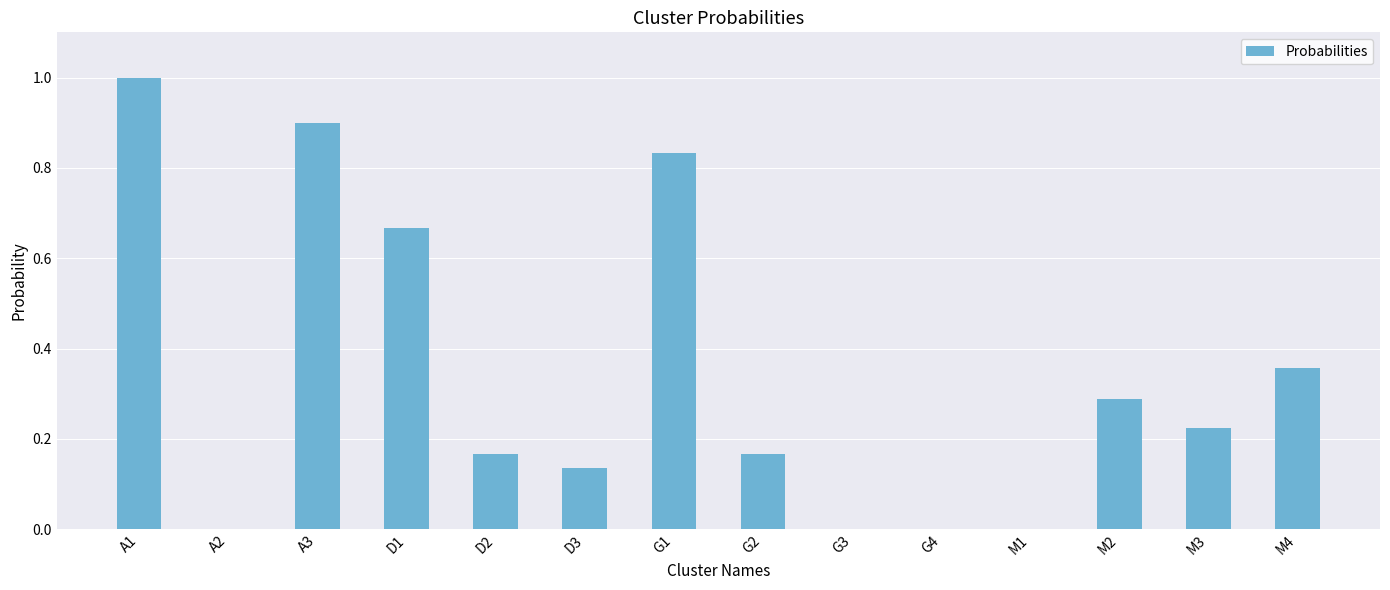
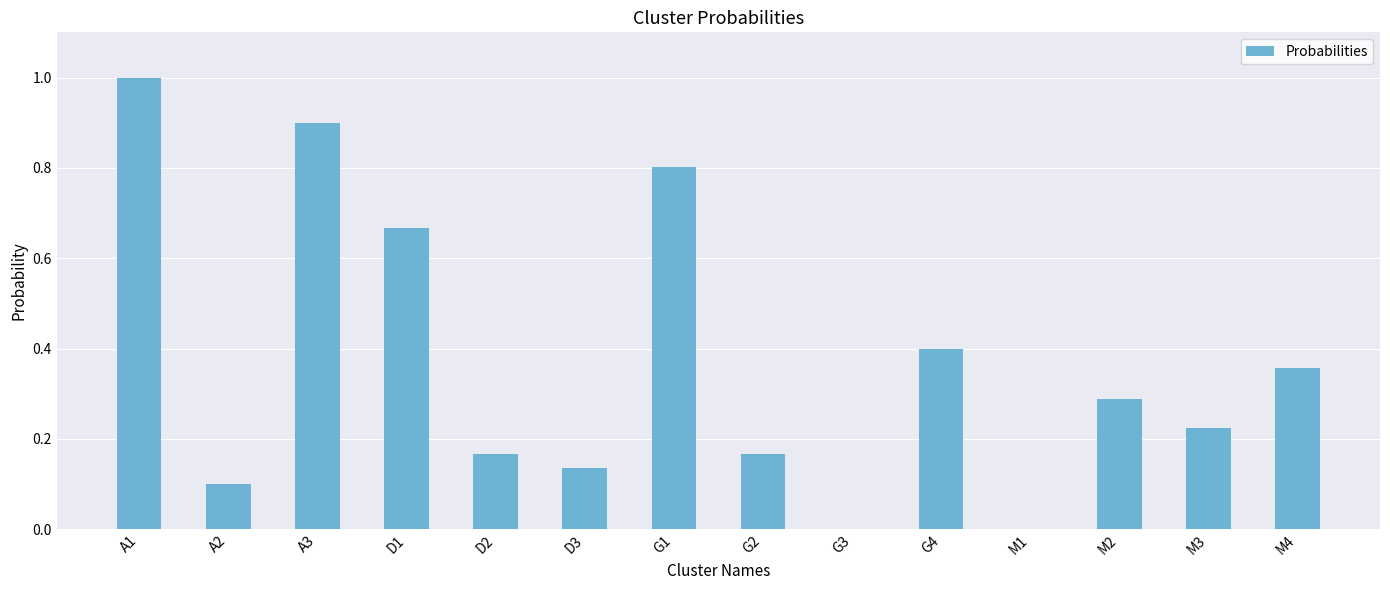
  {
    "A1": 1.00,
-   "A2": 0.0,
+   "A2": 0.1,
    "A3": 0.90,
    "D1": 0.67,
    "D2": 0.17,
    "D3": 0.14,
-   "G1": 0.83,
+   "G1": 0.80,
    "G2": 0.17,
    "G3": 0.00,
-   "G4": 0.0,
+   "G4": 0.4,
    "M1": 0.00,
    "M2": 0.29,
    "M3": 0.22,
    "M4": 0.36
  }
